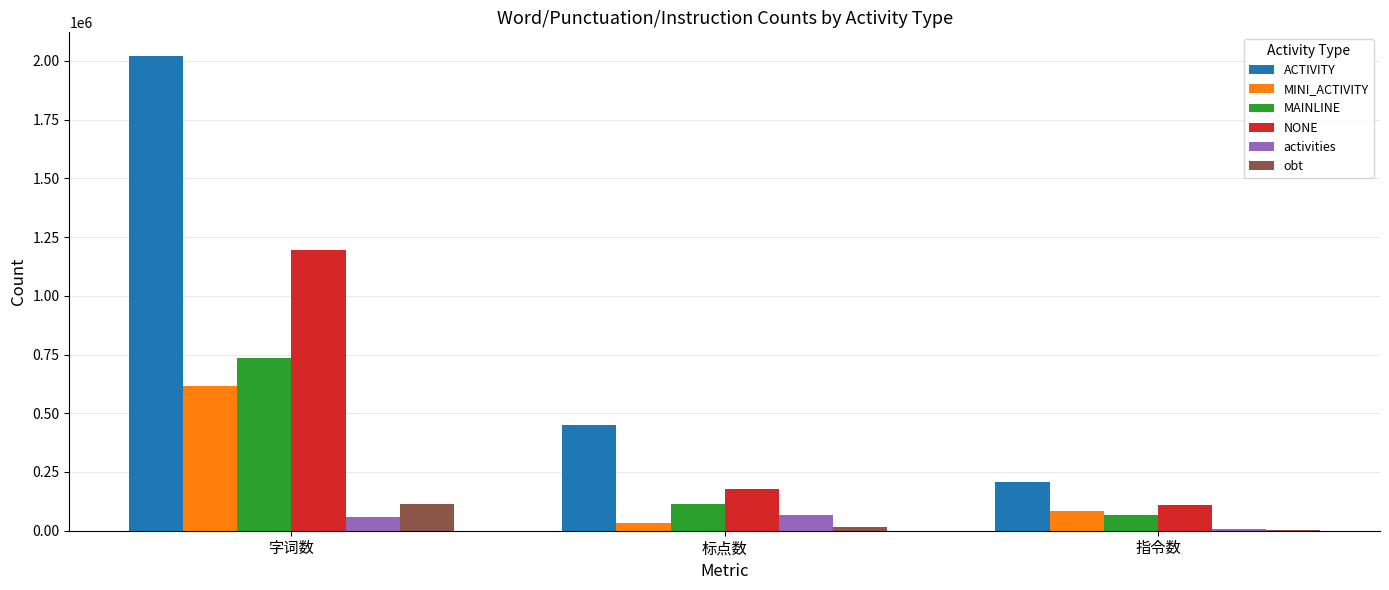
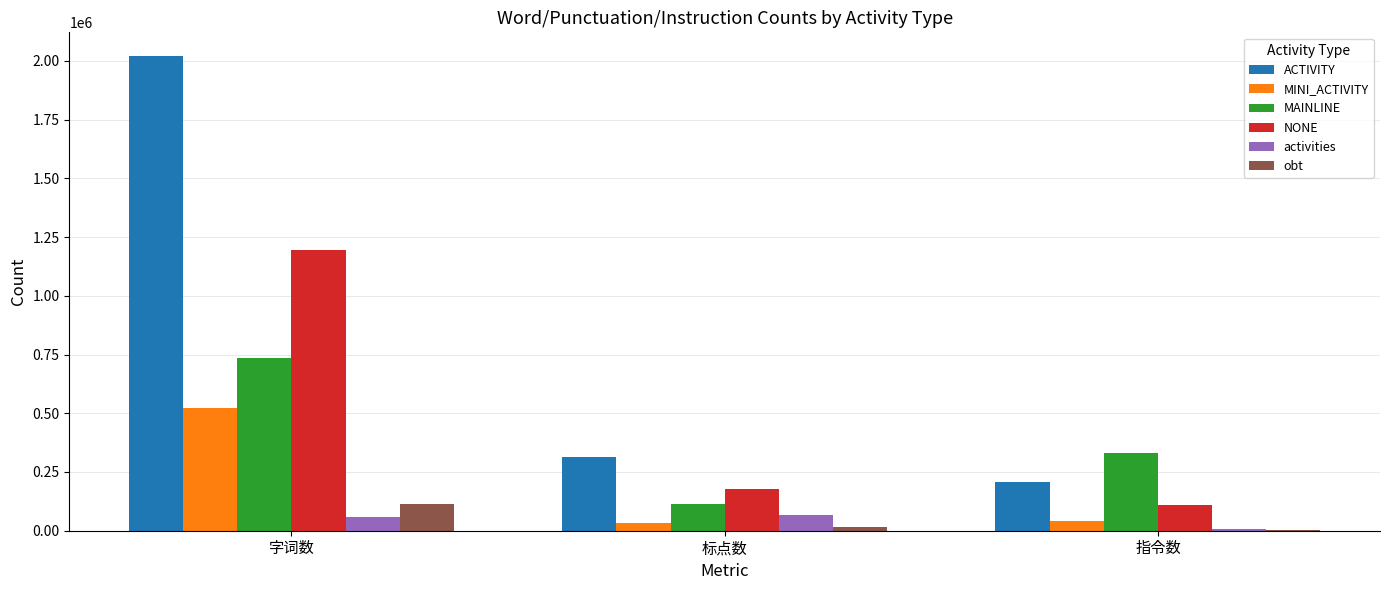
  {
    "ACTIVITY": {
      "字词数": 2020000,
-     "标点数": 450000,
+     "标点数": 320000,
      "指令数": 210000
    },
    "MINI_ACTIVITY": {
-     "字词数": 620000,
+     "字词数": 520000,
      "标点数": 30000,
-     "指令数": 80000
+     "指令数": 40000
    },
    "MAINLINE": {
      "字词数": 730000,
      "标点数": 120000,
-     "指令数": 70000
+     "指令数": 330000
    },
    "NONE": {
      "字词数": 1190000,
      "标点数": 180000,
      "指令数": 110000
    },
    "activities": {
      "字词数": 60000,
      "标点数": 70000
    },
    "obt": {
      "字词数": 110000,
      "标点数": 10000
    }
  }
